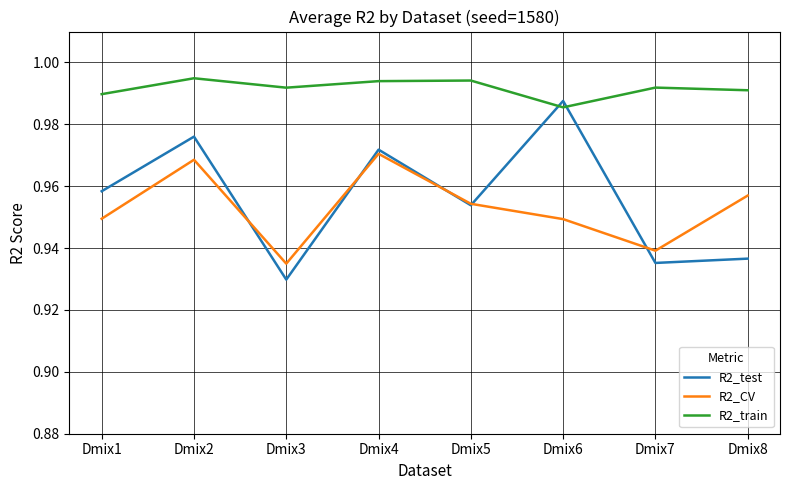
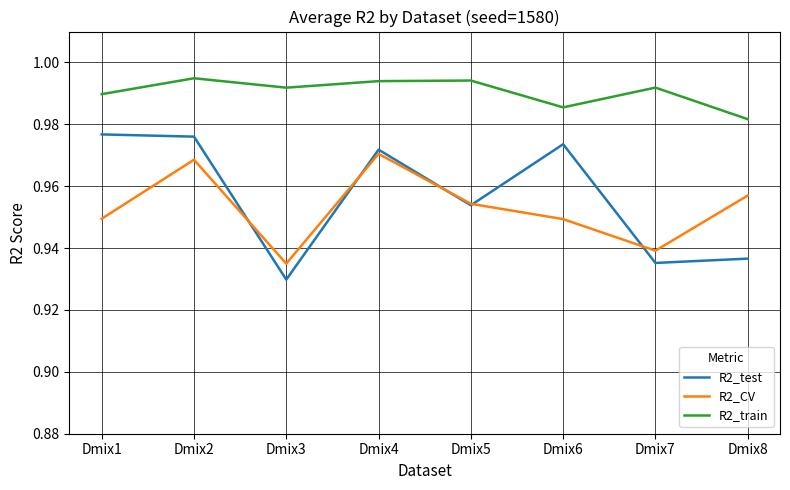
  {
    "R2_test": {
-     "Dmix1": 0.958,
+     "Dmix1": 0.977,
      "Dmix2": 0.976,
      "Dmix3": 0.930,
      "Dmix4": 0.972,
-     "Dmix6": 0.988,
+     "Dmix6": 0.974,
      "Dmix7": 0.935,
      "Dmix8": 0.937
    },
    "R2_CV": {
      "Dmix1": 0.949,
      "Dmix2": 0.969,
      "Dmix3": 0.935,
      "Dmix4": 0.970,
      "Dmix6": 0.949,
      "Dmix7": 0.939,
      "Dmix8": 0.957
    },
    "R2_train": {
      "Dmix1": 0.990,
      "Dmix2": 0.995,
      "Dmix3": 0.992,
      "Dmix4": 0.994,
      "Dmix5": 0.994,
      "Dmix6": 0.985,
      "Dmix7": 0.992,
-     "Dmix8": 0.991
+     "Dmix8": 0.982
    }
  }
